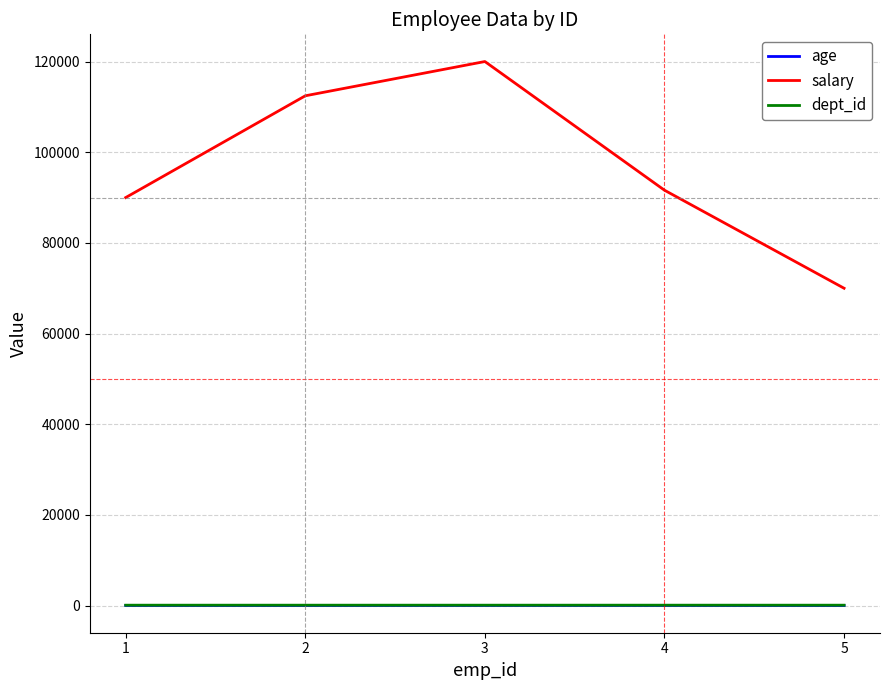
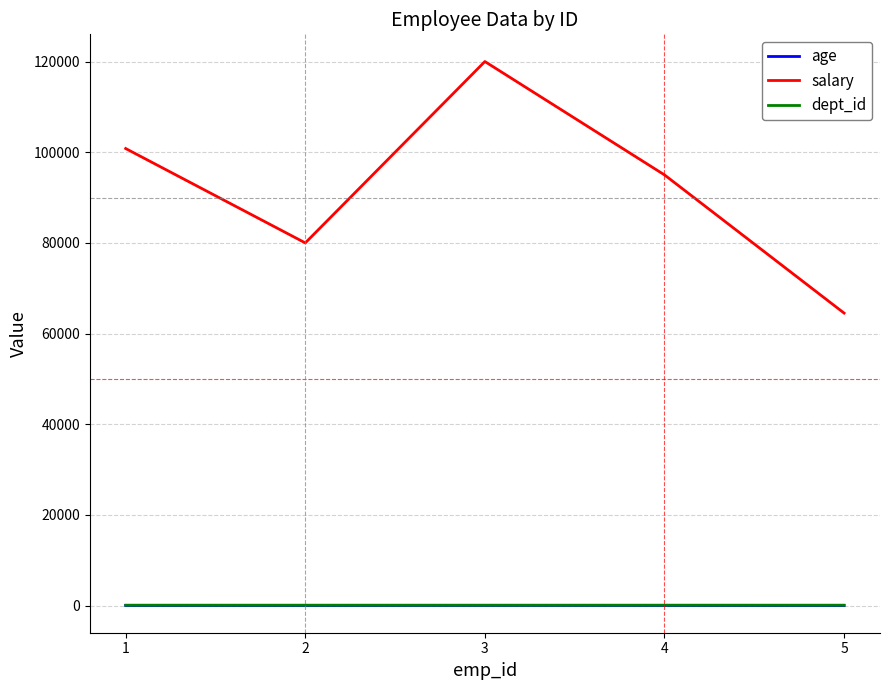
  {
    "salary": {
-     "1": 90000,
-     "2": 112000,
+     "1": 101000,
+     "2": 80000,
      "3": 120000,
-     "4": 92000,
-     "5": 70000
+     "4": 95000,
+     "5": 65000
    }
  }
